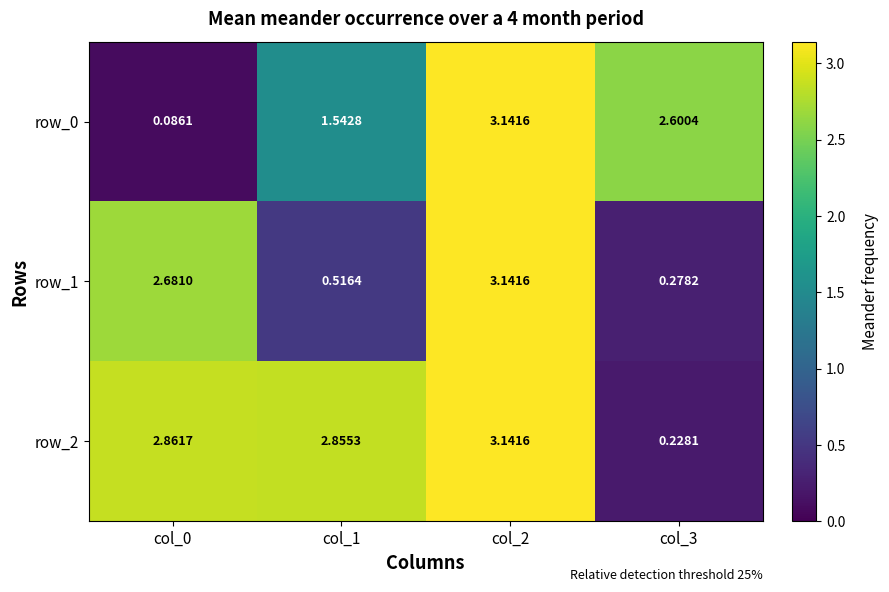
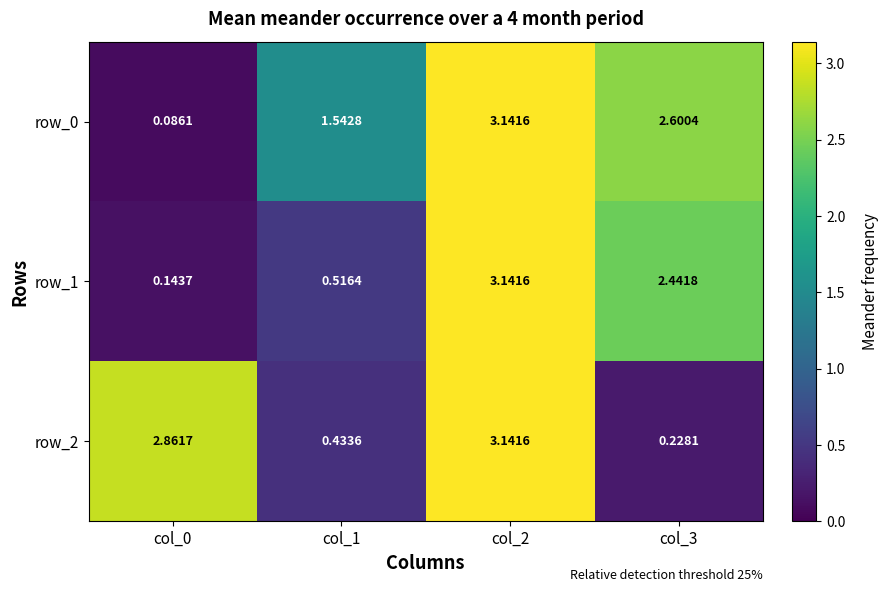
  {
    "row_0": {
      "col_0": 0.0861,
      "col_1": 1.5428,
      "col_2": 3.1416,
      "col_3": 2.6004
    },
    "row_1": {
-     "col_0": 2.6810,
+     "col_0": 0.1437,
      "col_1": 0.5164,
      "col_2": 3.1416,
-     "col_3": 0.2782
+     "col_3": 2.4418
    },
    "row_2": {
      "col_0": 2.8617,
-     "col_1": 2.8553,
+     "col_1": 0.4336,
      "col_2": 3.1416,
      "col_3": 0.2281
    }
  }
